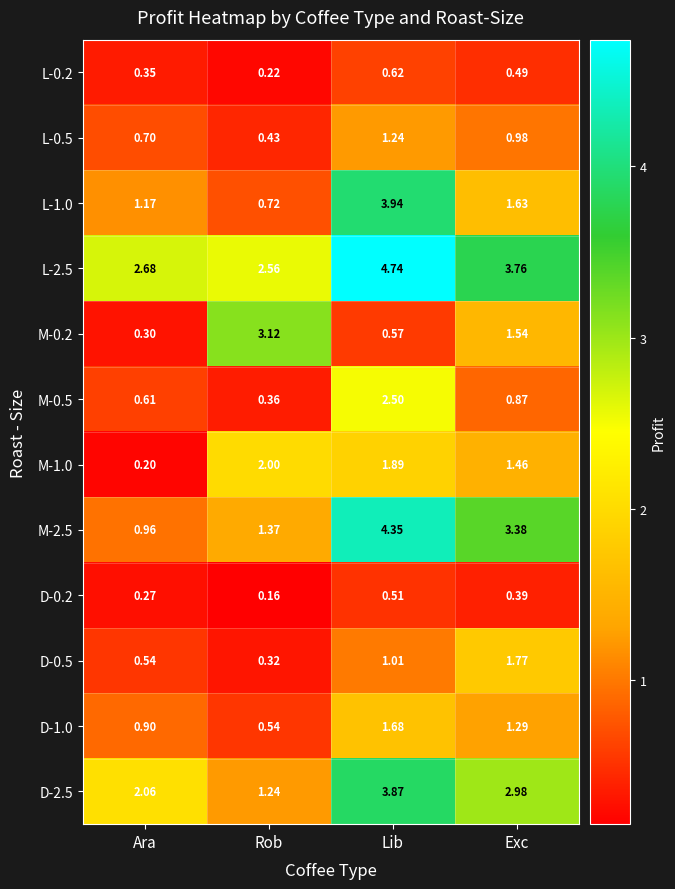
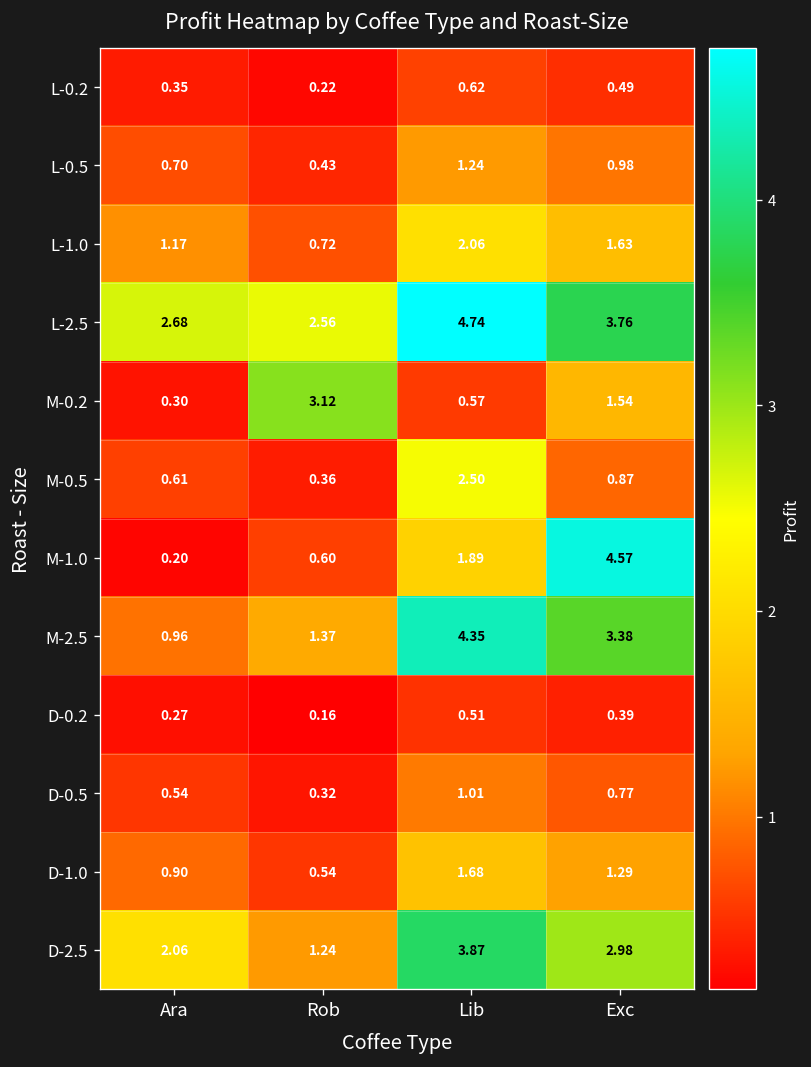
  {
    "L-0.2": {
      "Ara": 0.35,
      "Rob": 0.22,
      "Lib": 0.62,
      "Exc": 0.49
    },
    "L-0.5": {
      "Ara": 0.70,
      "Rob": 0.43,
      "Lib": 1.24,
      "Exc": 0.98
    },
    "L-1.0": {
      "Ara": 1.17,
      "Rob": 0.72,
-     "Lib": 3.94,
+     "Lib": 2.06,
      "Exc": 1.63
    },
    "L-2.5": {
      "Ara": 2.68,
      "Rob": 2.56,
      "Lib": 4.74,
      "Exc": 3.76
    },
    "M-0.2": {
      "Ara": 0.30,
      "Rob": 3.12,
      "Lib": 0.57,
      "Exc": 1.54
    },
    "M-0.5": {
      "Ara": 0.61,
      "Rob": 0.36,
      "Lib": 2.50,
      "Exc": 0.87
    },
    "M-1.0": {
      "Ara": 0.20,
-     "Rob": 2.00,
+     "Rob": 0.60,
      "Lib": 1.89,
-     "Exc": 1.46
+     "Exc": 4.57
    },
    "M-2.5": {
      "Ara": 0.96,
      "Rob": 1.37,
      "Lib": 4.35,
      "Exc": 3.38
    },
    "D-0.2": {
      "Ara": 0.27,
      "Rob": 0.16,
      "Lib": 0.51,
      "Exc": 0.39
    },
    "D-0.5": {
      "Ara": 0.54,
      "Rob": 0.32,
      "Lib": 1.01,
-     "Exc": 1.77
+     "Exc": 0.77
    },
    "D-1.0": {
      "Ara": 0.90,
      "Rob": 0.54,
      "Lib": 1.68,
      "Exc": 1.29
    },
    "D-2.5": {
      "Ara": 2.06,
      "Rob": 1.24,
      "Lib": 3.87,
      "Exc": 2.98
    }
  }
